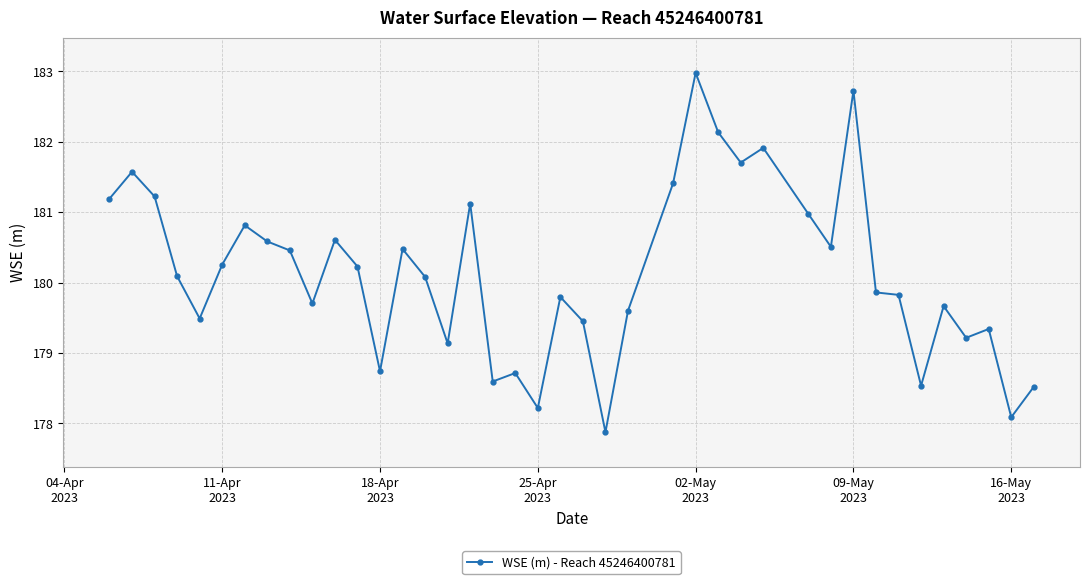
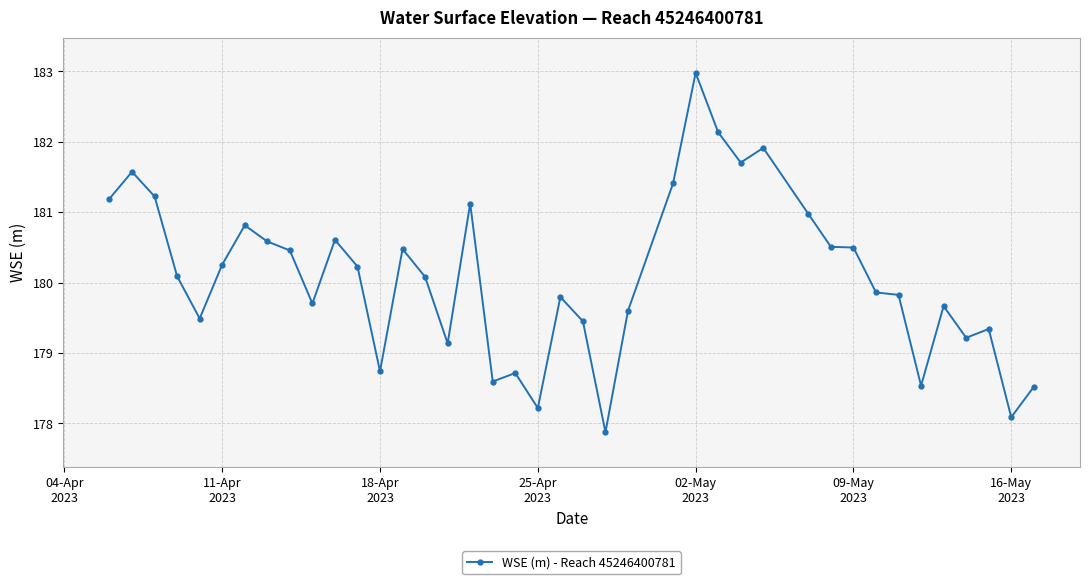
  {
    "11-Apr 2023": 180.3,
    "18-Apr 2023": 178.7,
    "25-Apr 2023": 178.2,
    "02-May 2023": 183.0,
-   "09-May 2023": 182.7,
+   "09-May 2023": 180.5,
    "16-May 2023": 178.1
  }
